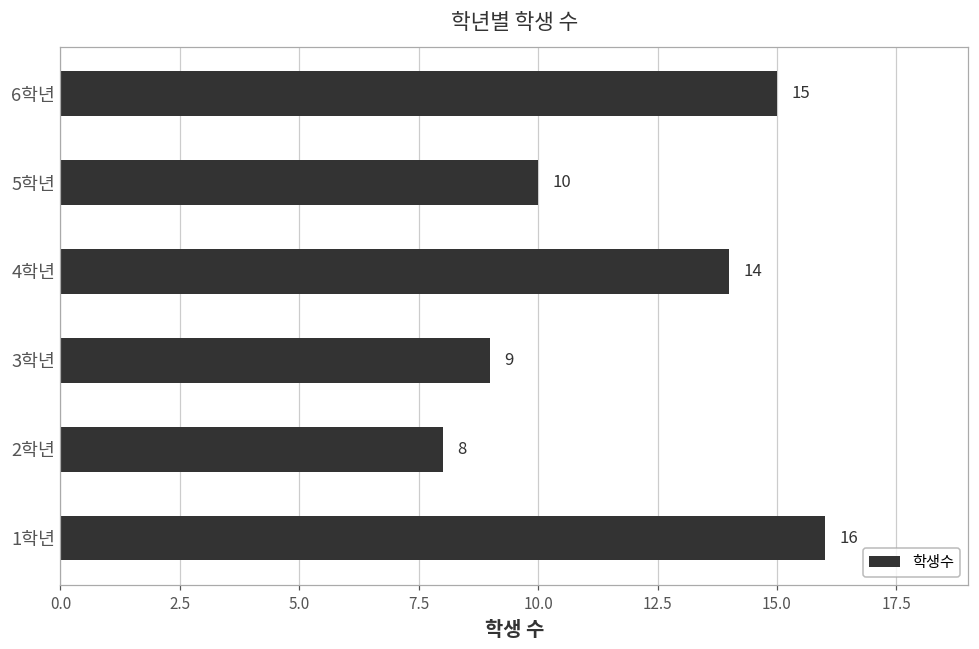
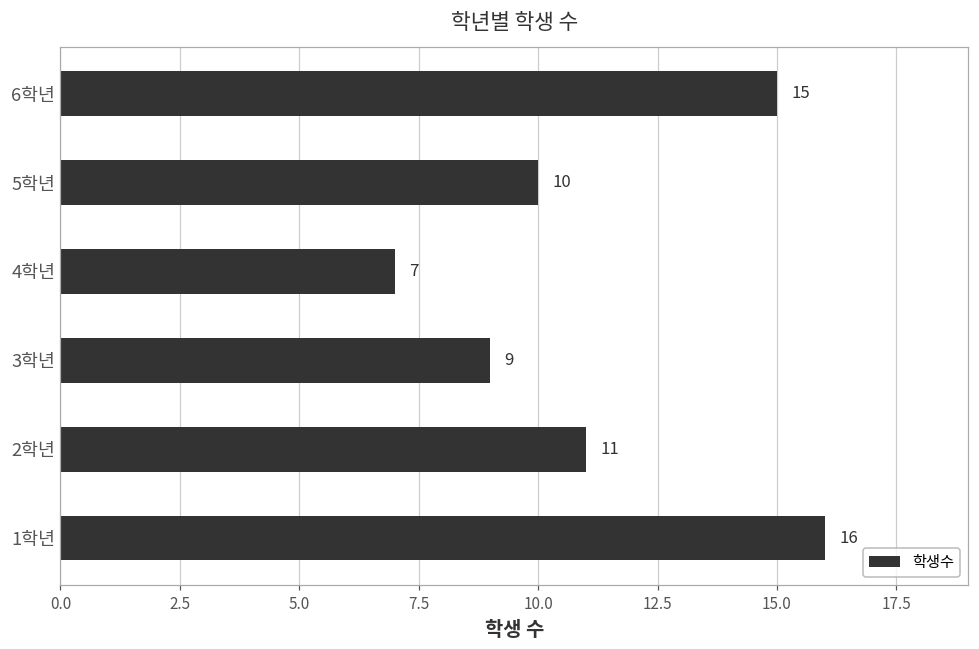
  {
    "6학년": 15,
    "5학년": 10,
-   "4학년": 14,
+   "4학년": 7,
    "3학년": 9,
-   "2학년": 8,
+   "2학년": 11,
    "1학년": 16
  }
